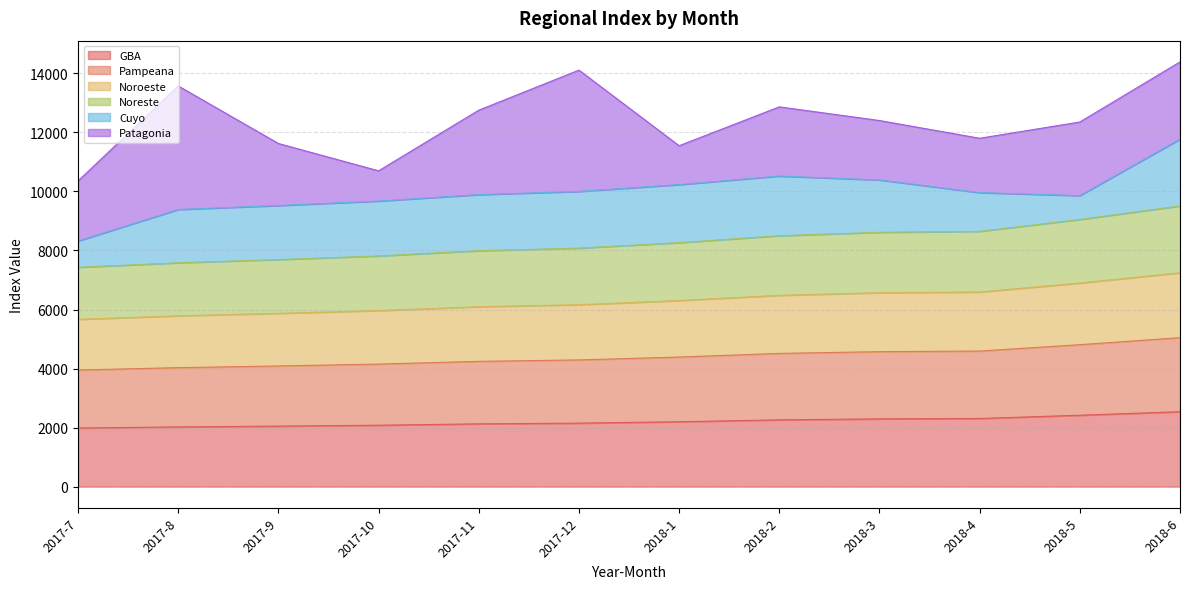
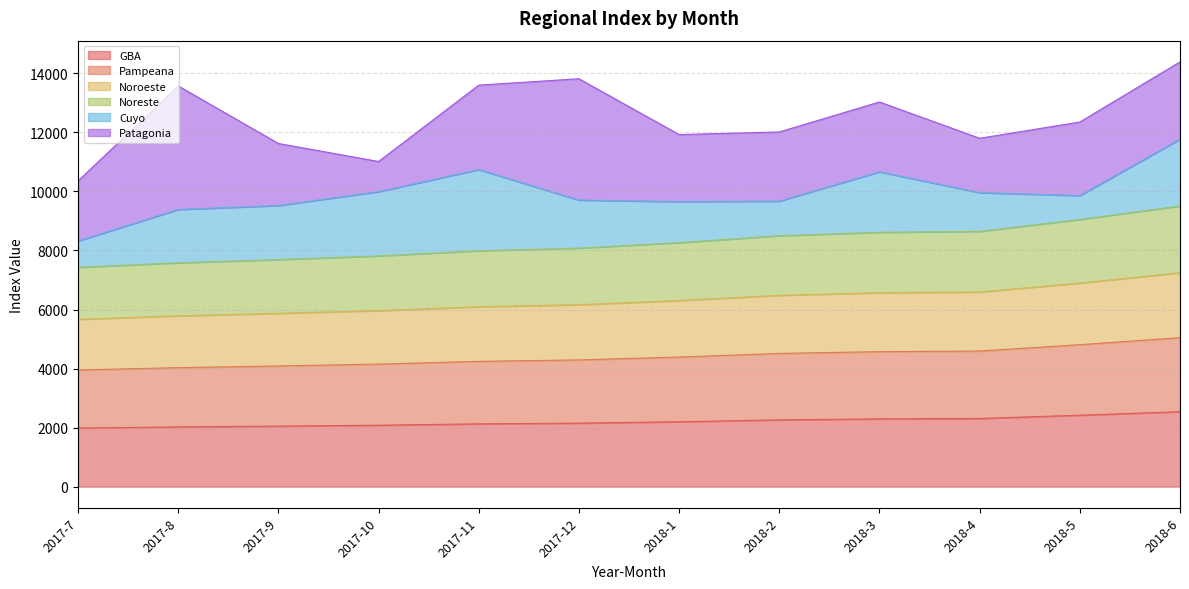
  {
    "Cuyo": {
      "2017-7": 900,
      "2017-8": 1800,
      "2017-9": 1800,
-     "2017-10": 1900,
-     "2017-11": 1900,
-     "2017-12": 1900,
-     "2018-1": 2000,
-     "2018-2": 2000,
-     "2018-3": 1800,
+     "2017-10": 2200,
+     "2017-11": 2800,
+     "2017-12": 1600,
+     "2018-1": 1400,
+     "2018-2": 1200,
+     "2018-3": 2000,
      "2018-4": 1300,
      "2018-5": 800,
      "2018-6": 2300
    },
    "Patagonia": {
      "2017-7": 2000,
      "2017-9": 2100,
      "2017-10": 1000,
      "2017-11": 2900,
      "2017-12": 4100,
-     "2018-1": 1300,
+     "2018-1": 2300,
      "2018-2": 2300,
-     "2018-3": 2000,
+     "2018-3": 2400,
      "2018-4": 1800,
      "2018-5": 2500,
      "2018-6": 2600
    }
  }
